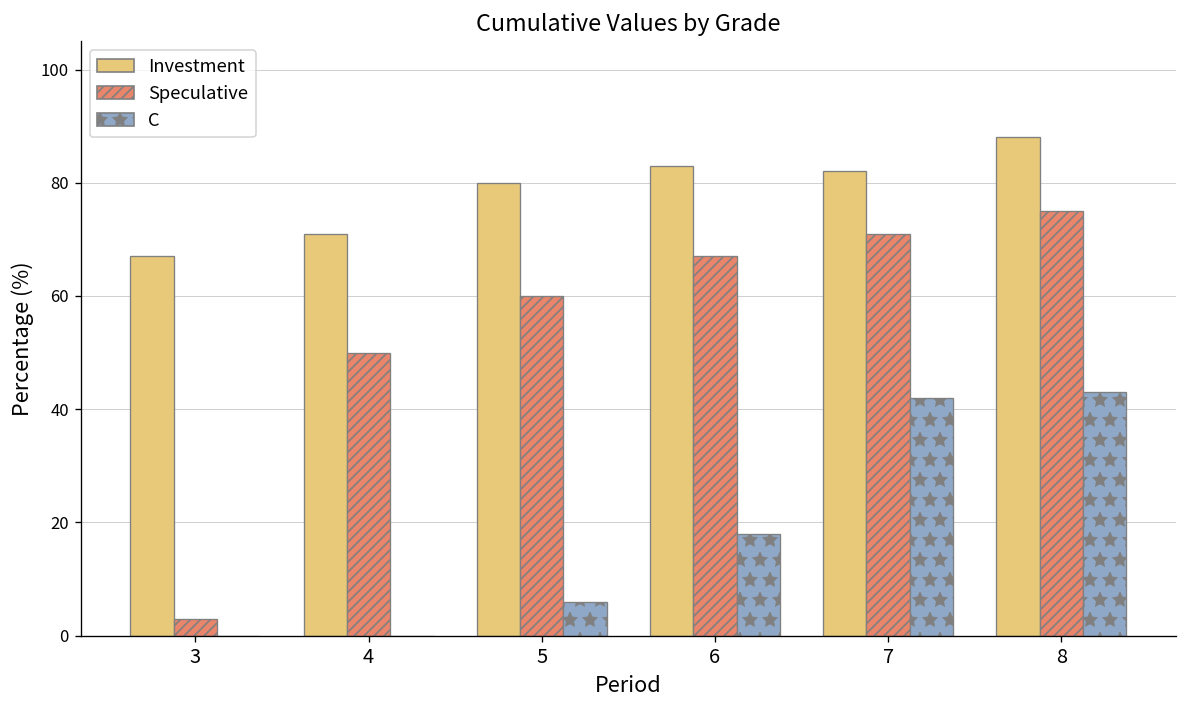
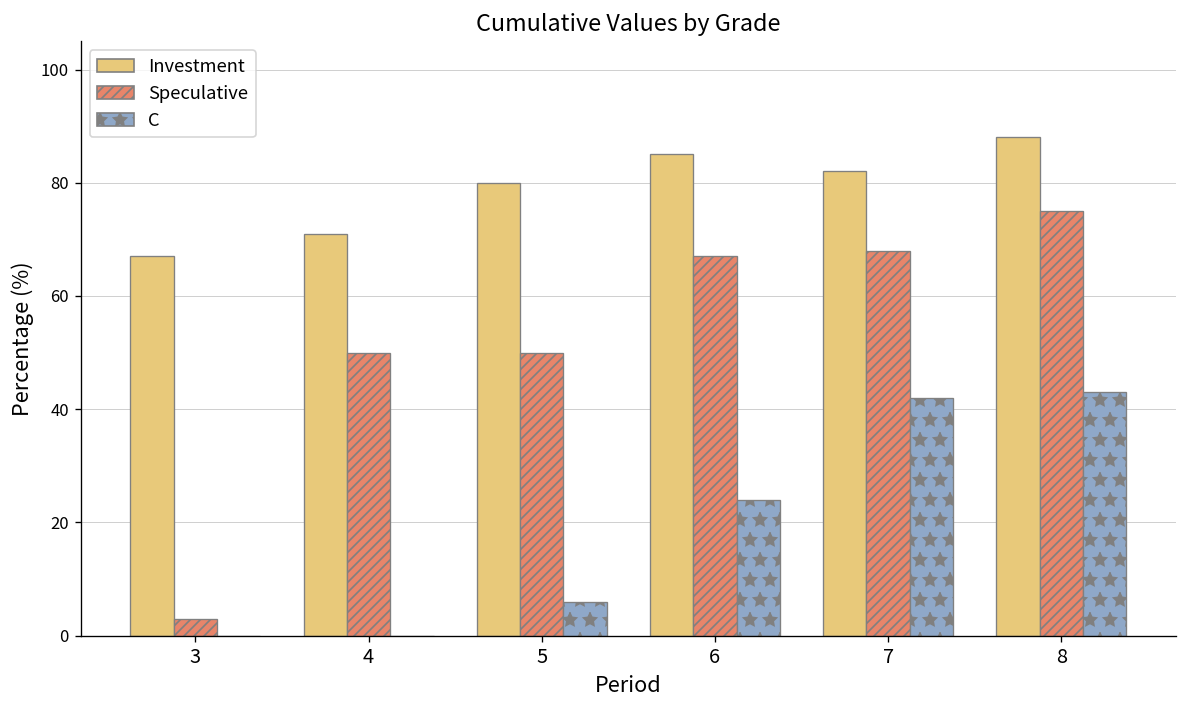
  {
    "Investment": {
      "3": 67,
      "4": 71,
      "5": 80,
-     "6": 83,
+     "6": 85,
      "7": 82,
      "8": 88
    },
    "Speculative": {
      "3": 3,
      "4": 50,
-     "5": 60,
+     "5": 50,
      "6": 67,
-     "7": 71,
+     "7": 68,
      "8": 75
    },
    "C": {
      "3": 0,
      "4": 0,
      "5": 6,
-     "6": 18,
+     "6": 24,
      "7": 42,
      "8": 43
    }
  }
